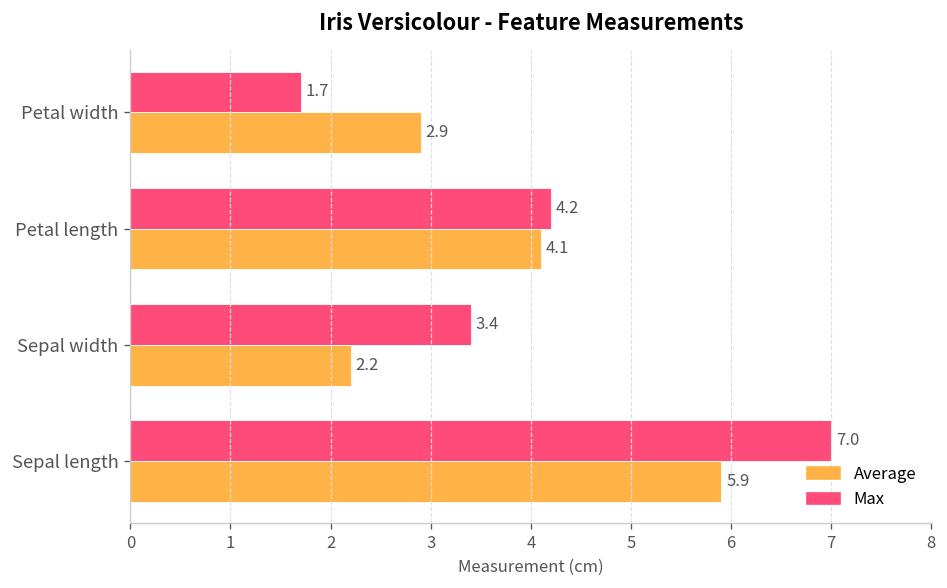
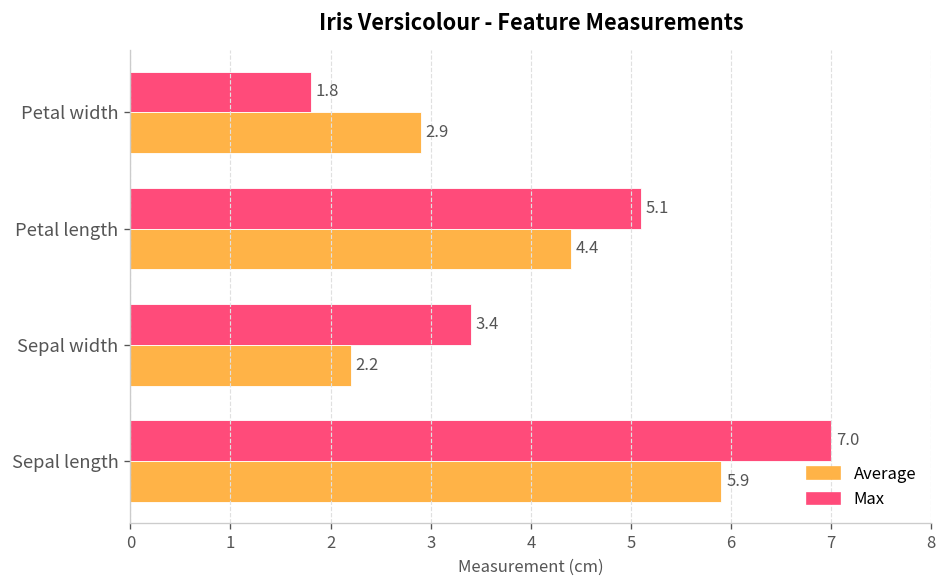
  {
    "Max": {
-     "Petal width": 1.7,
-     "Petal length": 4.2,
+     "Petal width": 1.8,
+     "Petal length": 5.1,
      "Sepal width": 3.4,
      "Sepal length": 7.0
    },
    "Average": {
      "Petal width": 2.9,
-     "Petal length": 4.1,
+     "Petal length": 4.4,
      "Sepal width": 2.2,
      "Sepal length": 5.9
    }
  }
